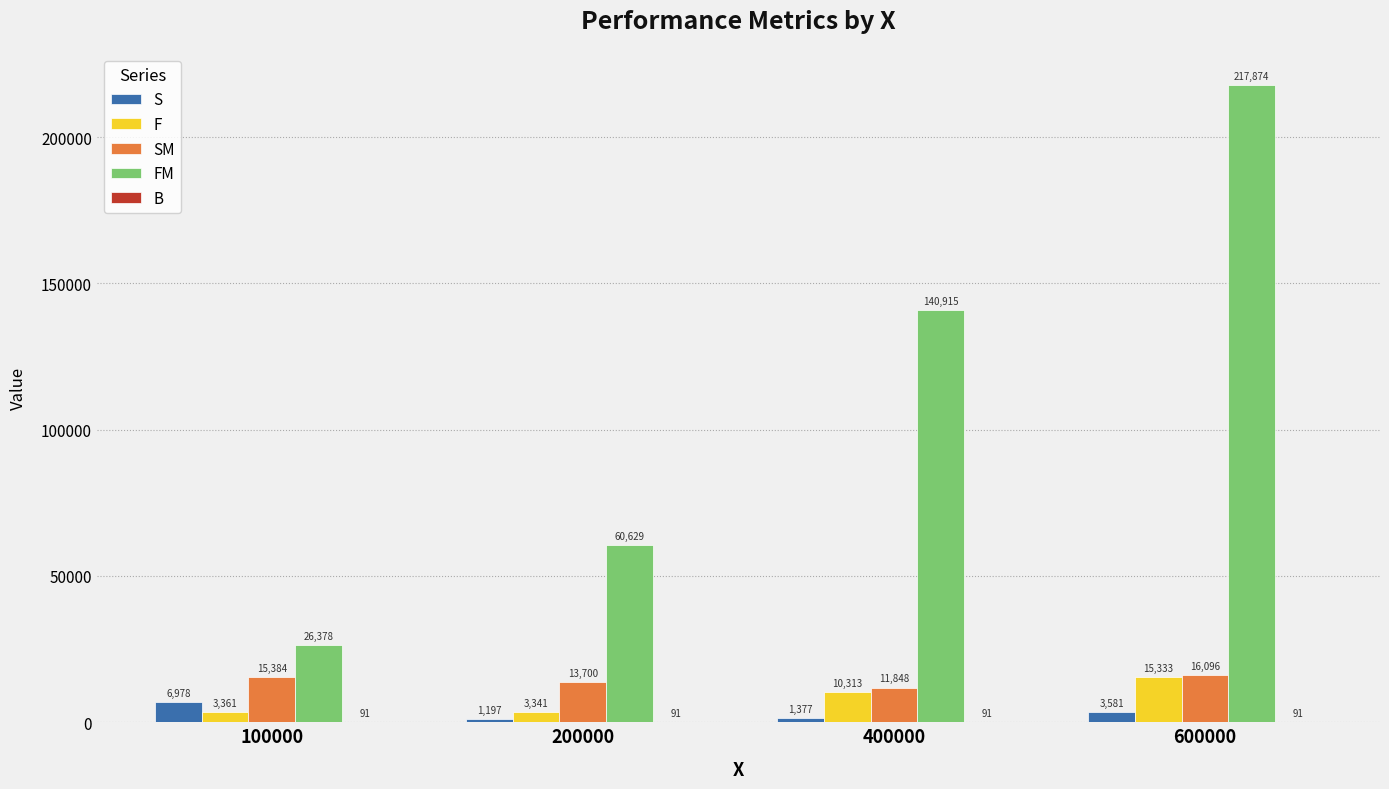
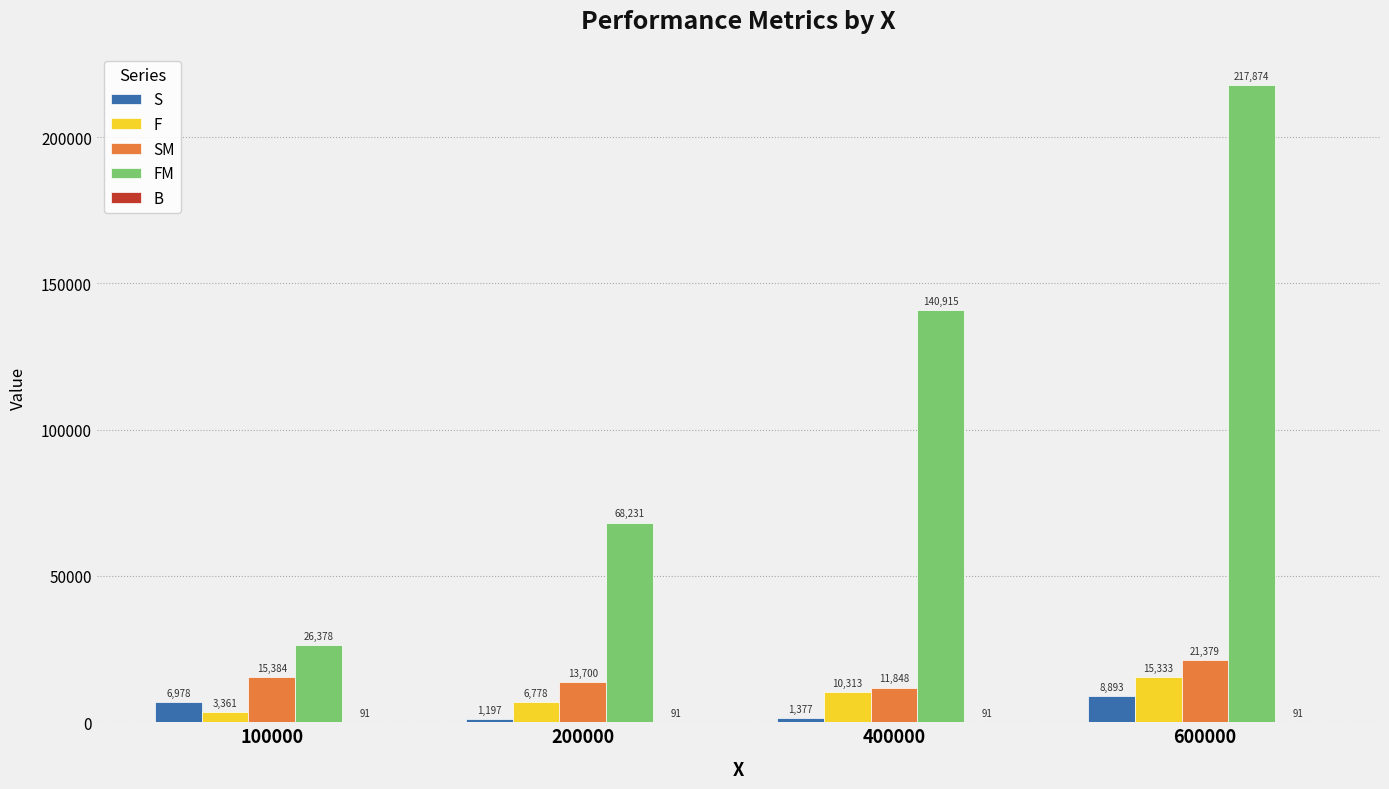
  {
    "S": {
      "100000": "6,978",
      "200000": "1,197",
      "400000": "1,377",
-     "600000": "3,581"
+     "600000": "8,893"
    },
    "F": {
      "100000": "3,361",
-     "200000": "3,341",
+     "200000": "6,778",
      "400000": "10,313",
      "600000": "15,333"
    },
    "SM": {
      "100000": "15,384",
      "200000": "13,700",
      "400000": "11,848",
-     "600000": "16,096"
+     "600000": "21,379"
    },
    "FM": {
      "100000": "26,378",
-     "200000": "60,629",
+     "200000": "68,231",
      "400000": "140,915",
      "600000": "217,874"
    },
    "B": {
      "100000": "91",
      "200000": "91",
      "400000": "91",
      "600000": "91"
    }
  }
